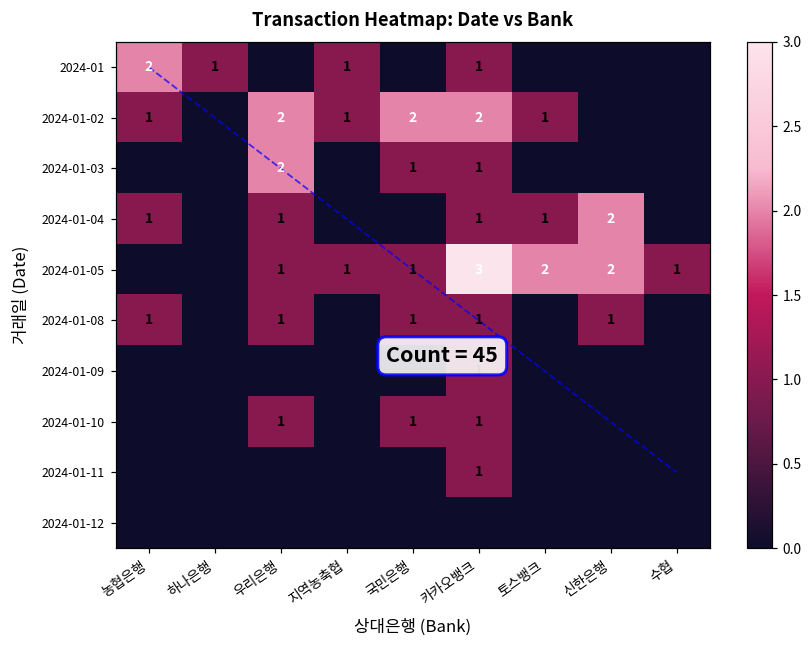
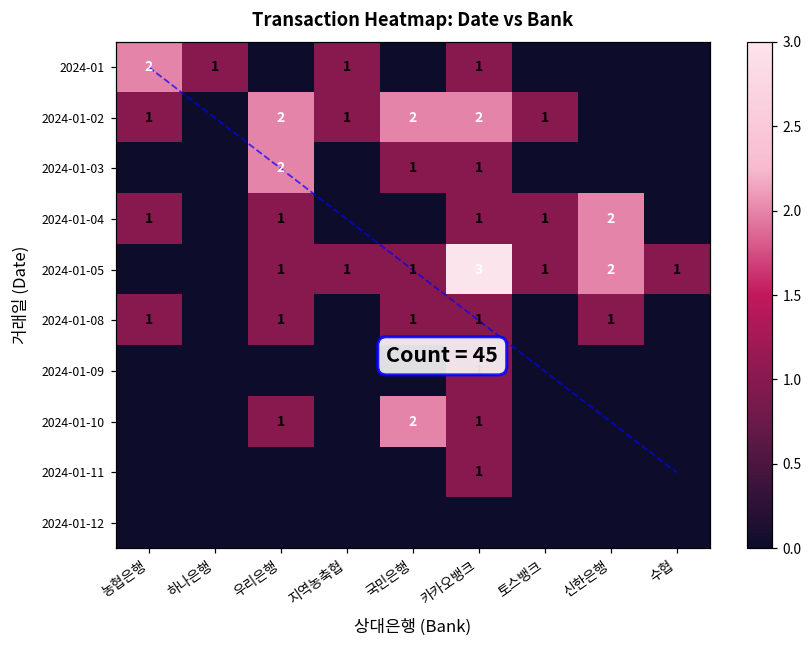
  {
    "2024-01": {
      "하나은행": 1,
      "지역농축협": 1,
      "카카오뱅크": 1
    },
    "2024-01-02": {
      "농협은행": 1,
      "우리은행": 2,
      "지역농축협": 1,
      "국민은행": 2,
      "카카오뱅크": 2,
      "토스뱅크": 1
    },
    "2024-01-03": {
      "국민은행": 1,
      "카카오뱅크": 1
    },
    "2024-01-04": {
      "농협은행": 1,
      "우리은행": 1,
      "카카오뱅크": 1,
      "토스뱅크": 1,
      "신한은행": 2
    },
    "2024-01-05": {
      "우리은행": 1,
      "지역농축협": 1,
-     "토스뱅크": 2,
+     "토스뱅크": 1,
      "신한은행": 2,
      "수협": 1
    },
    "2024-01-08": {
      "농협은행": 1,
      "우리은행": 1,
      "국민은행": 1,
      "신한은행": 1
    },
    "2024-01-10": {
      "우리은행": 1,
-     "국민은행": 1,
+     "국민은행": 2,
      "카카오뱅크": 1
    },
    "2024-01-11": {
      "카카오뱅크": 1
    }
  }
